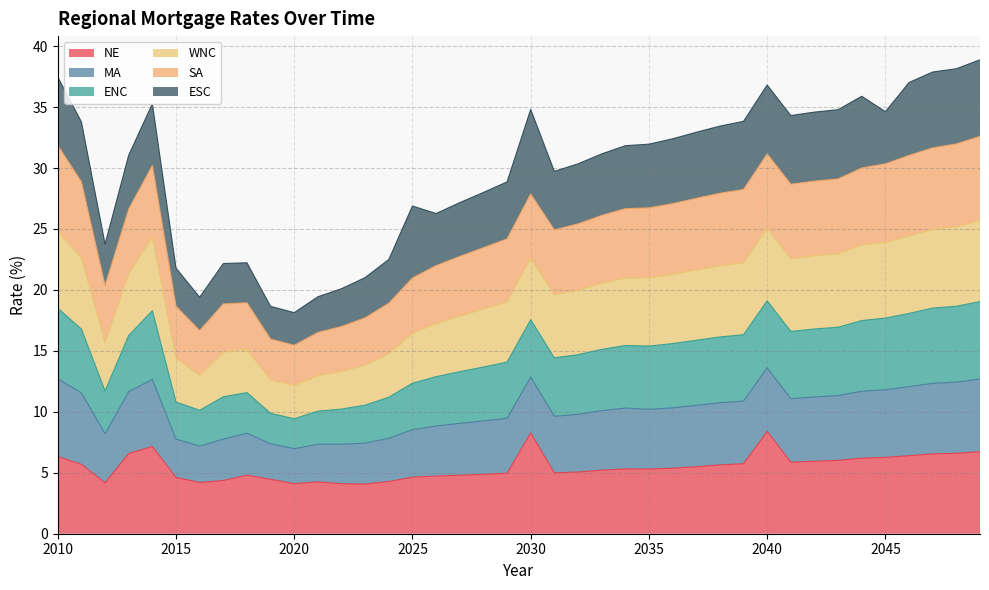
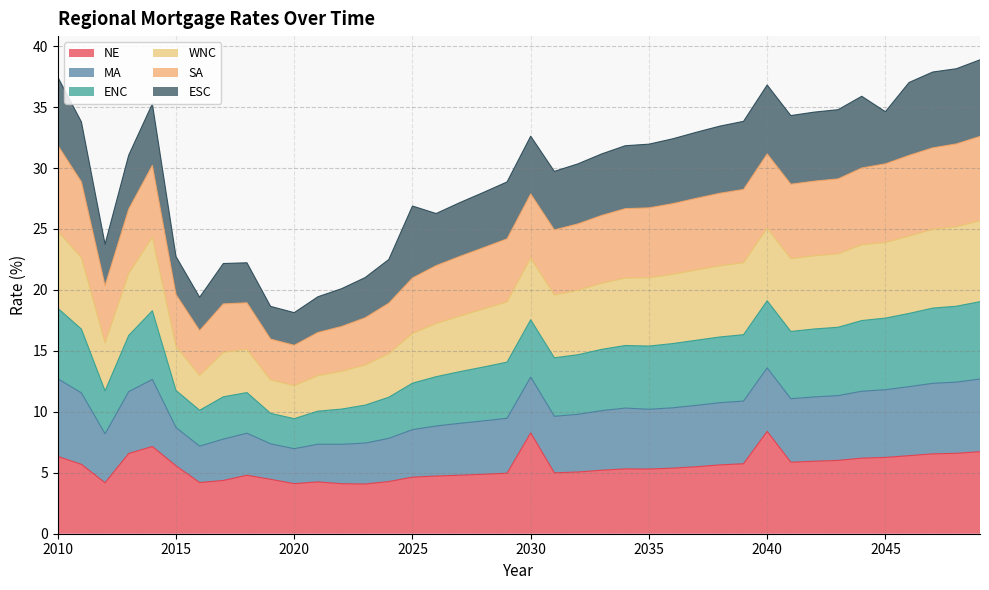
  {
    "NE": {
      "2010": 6.3,
-     "2015": 4.6,
+     "2015": 5.6,
      "2020": 4.1,
      "2025": 4.6,
      "2030": 8.3,
      "2035": 5.3,
      "2040": 8.4,
      "2045": 6.3
    },
    "ESC": {
      "2010": 5.6,
      "2015": 3.1,
      "2020": 2.7,
      "2025": 5.9,
-     "2030": 6.9,
+     "2030": 4.7,
      "2035": 5.2,
      "2040": 5.7,
      "2045": 4.3
    }
  }
